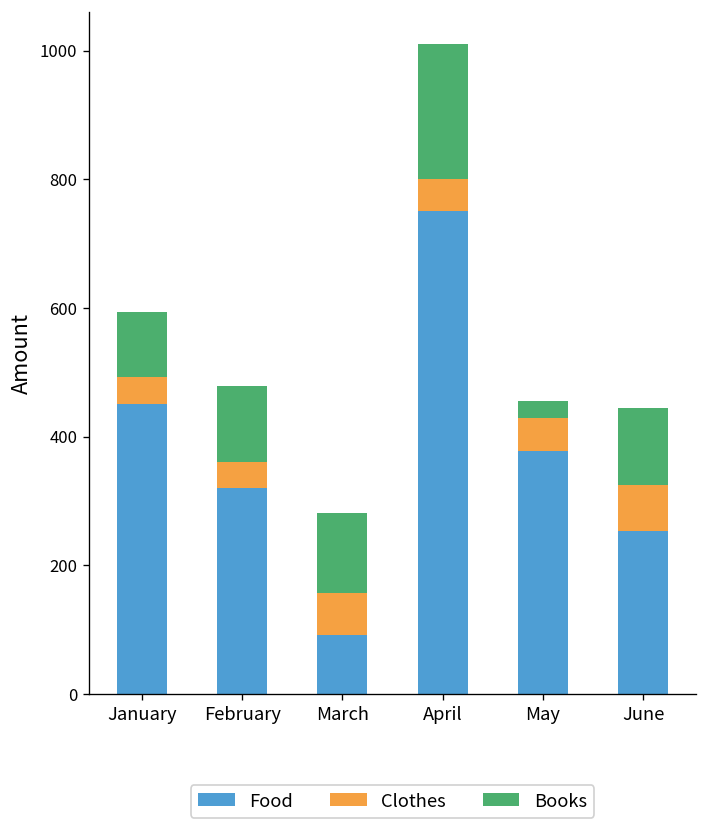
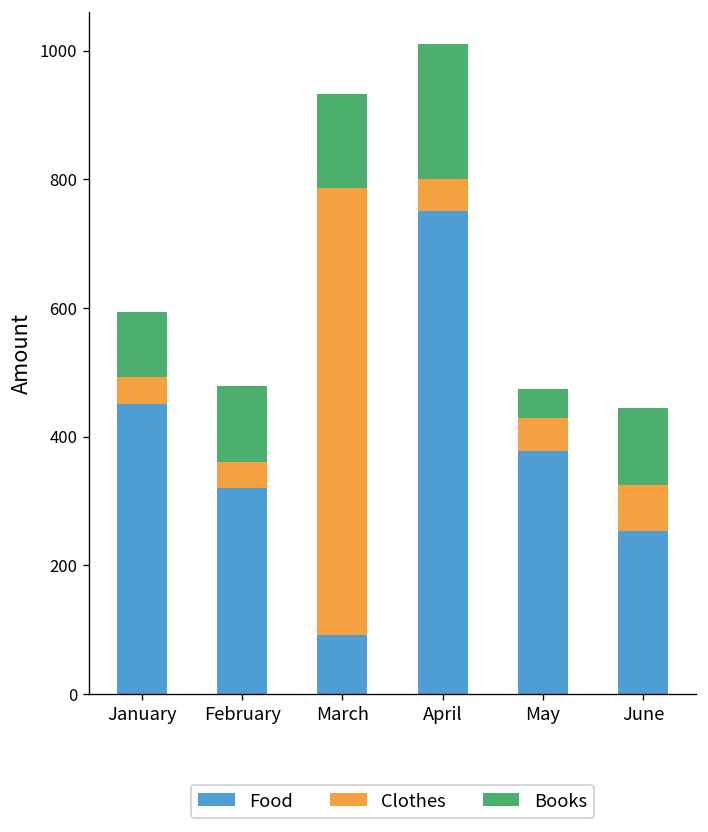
  {
    "Food": {
      "January": 450,
      "February": 320,
      "March": 90,
      "April": 750,
      "May": 380,
      "June": 250
    },
    "Clothes": {
      "January": 40,
      "February": 40,
-     "March": 70,
+     "March": 700,
      "April": 50,
      "May": 50,
      "June": 70
    },
    "Books": {
      "January": 100,
      "February": 120,
-     "March": 120,
+     "March": 150,
      "April": 210,
-     "May": 30,
+     "May": 50,
      "June": 120
    }
  }
